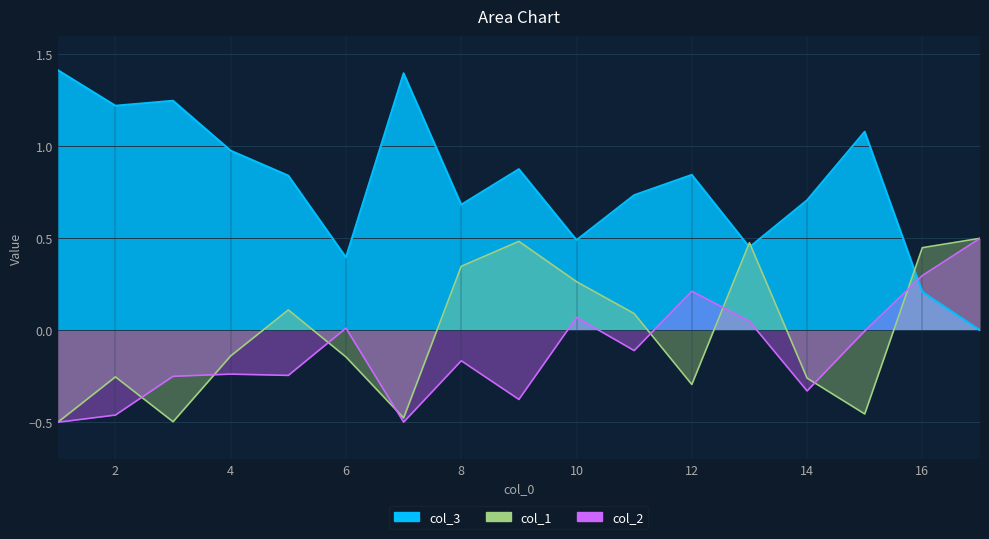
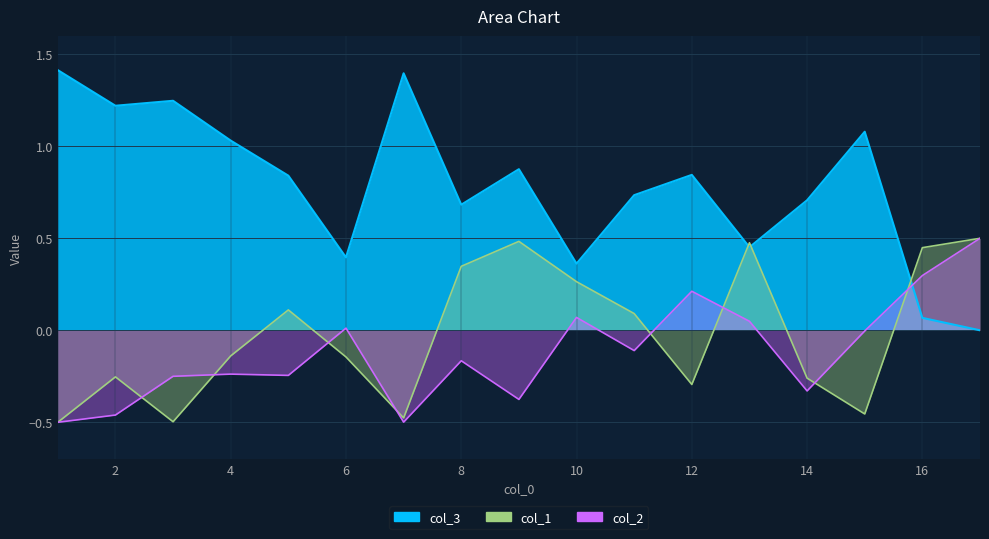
  {
    "col_3": {
      "2": 1.22,
-     "4": 0.98,
+     "4": 1.03,
      "6": 0.40,
      "8": 0.68,
-     "10": 0.49,
+     "10": 0.36,
      "12": 0.84,
      "14": 0.71,
-     "16": 0.21
+     "16": 0.07
    }
  }
